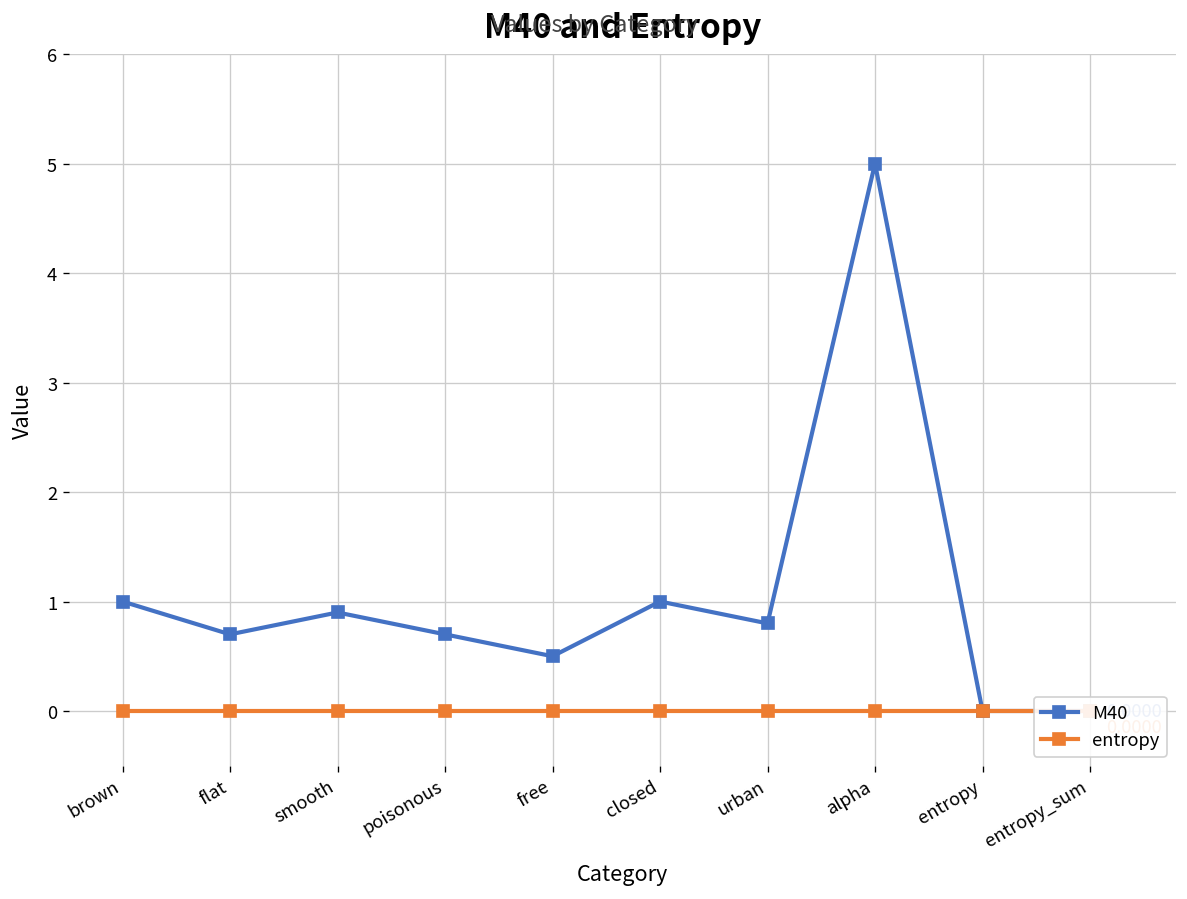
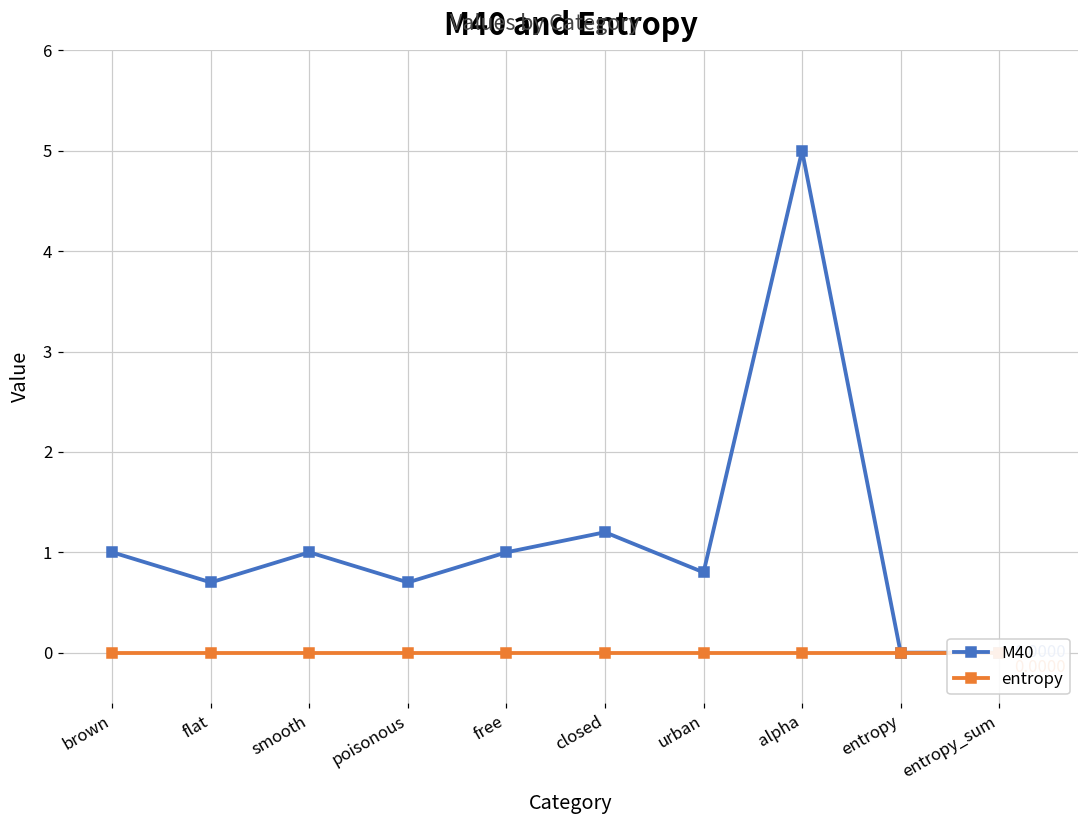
  {
    "M40": {
      "brown": 1.0,
      "flat": 0.7,
-     "smooth": 0.9,
+     "smooth": 1.0,
      "poisonous": 0.7,
-     "free": 0.5,
-     "closed": 1.0,
+     "free": 1.0,
+     "closed": 1.2,
      "urban": 0.8,
      "alpha": 5.0
    },
    "entropy": {
      "brown": 0.0,
      "flat": 0.0,
      "smooth": 0.0,
      "poisonous": 0.0,
      "free": 0.0,
      "closed": 0.0,
      "urban": 0.0,
      "alpha": 0.0
    }
  }
